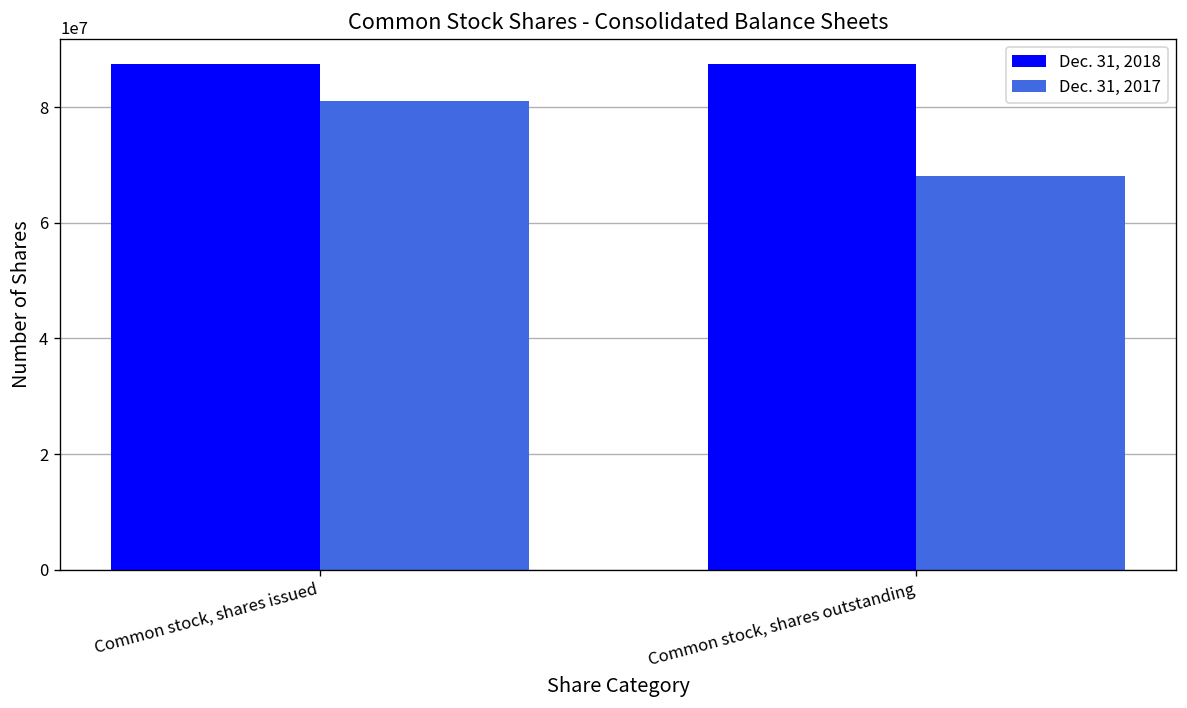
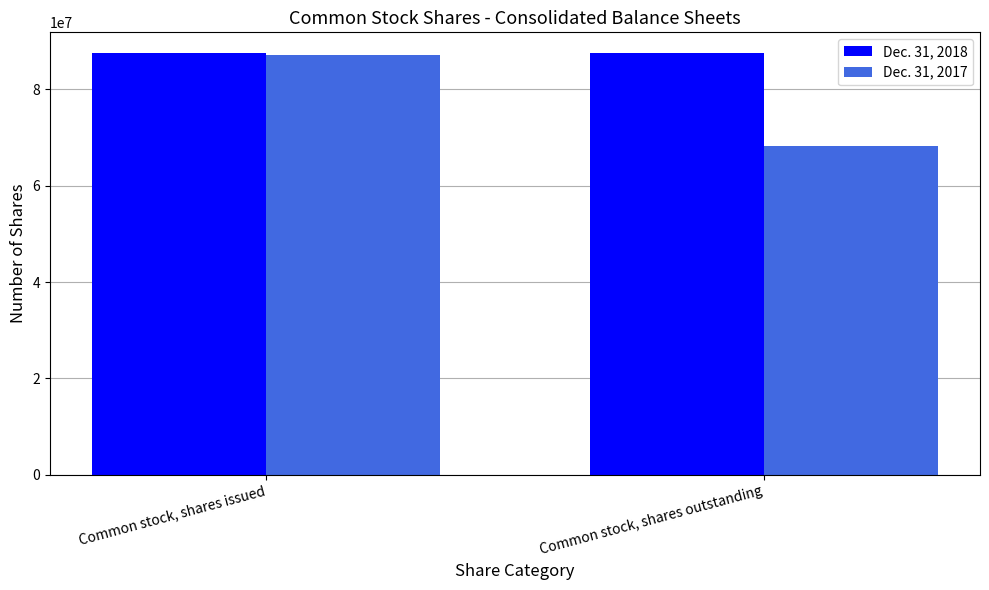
  {
    "Dec. 31, 2018": {
      "Common stock, shares issued": 87000000,
      "Common stock, shares outstanding": 87000000
    },
    "Dec. 31, 2017": {
-     "Common stock, shares issued": 81000000,
+     "Common stock, shares issued": 87000000,
      "Common stock, shares outstanding": 68000000
    }
  }
